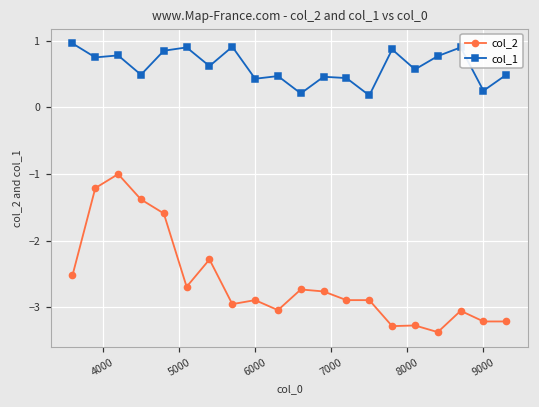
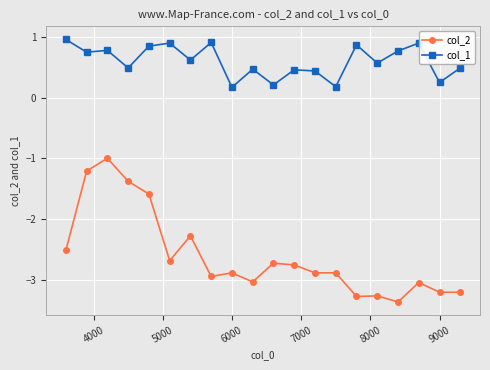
  {
    "col_2": {
      "6000": -2.9,
      "9000": -3.2
    },
    "col_1": {
-     "6000": 0.4,
+     "6000": 0.2,
      "9000": 0.3
    }
  }
